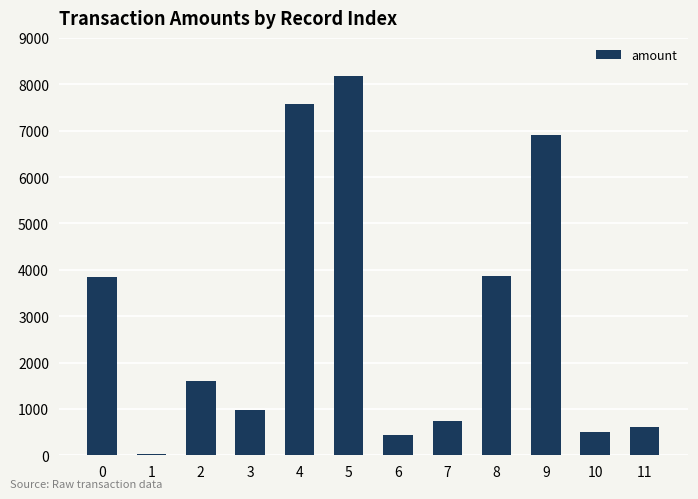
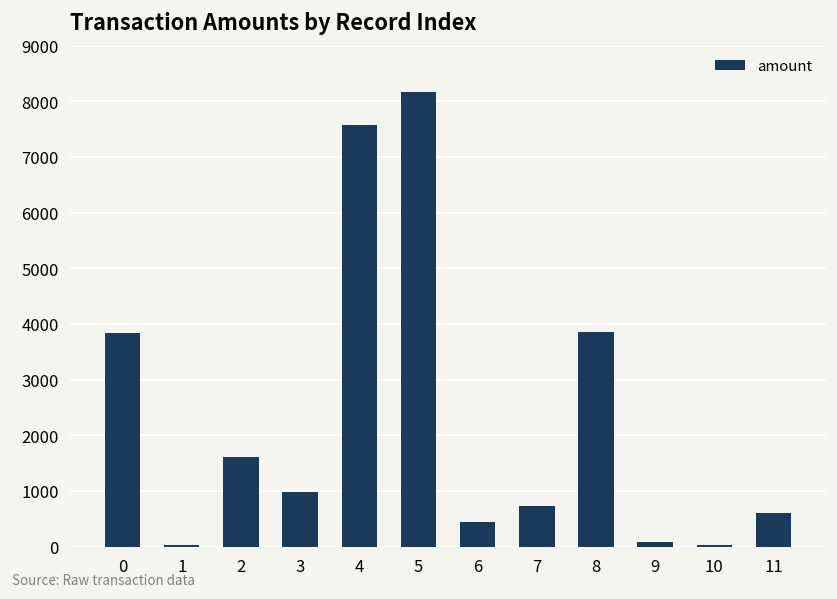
  {
    "0": 3800,
    "2": 1600,
    "3": 1000,
    "4": 7600,
    "5": 8200,
    "6": 400,
    "7": 700,
    "8": 3900,
-   "9": 6900,
-   "10": 500,
+   "9": 100,
+   "10": 0,
    "11": 600
  }
